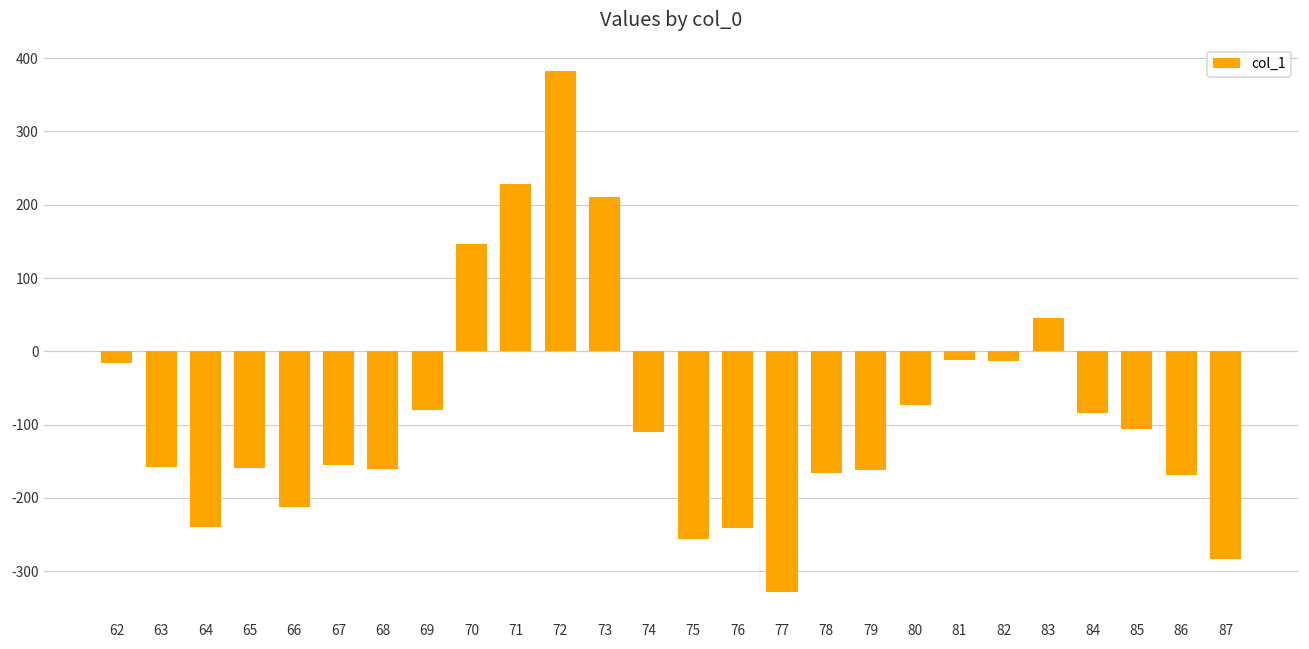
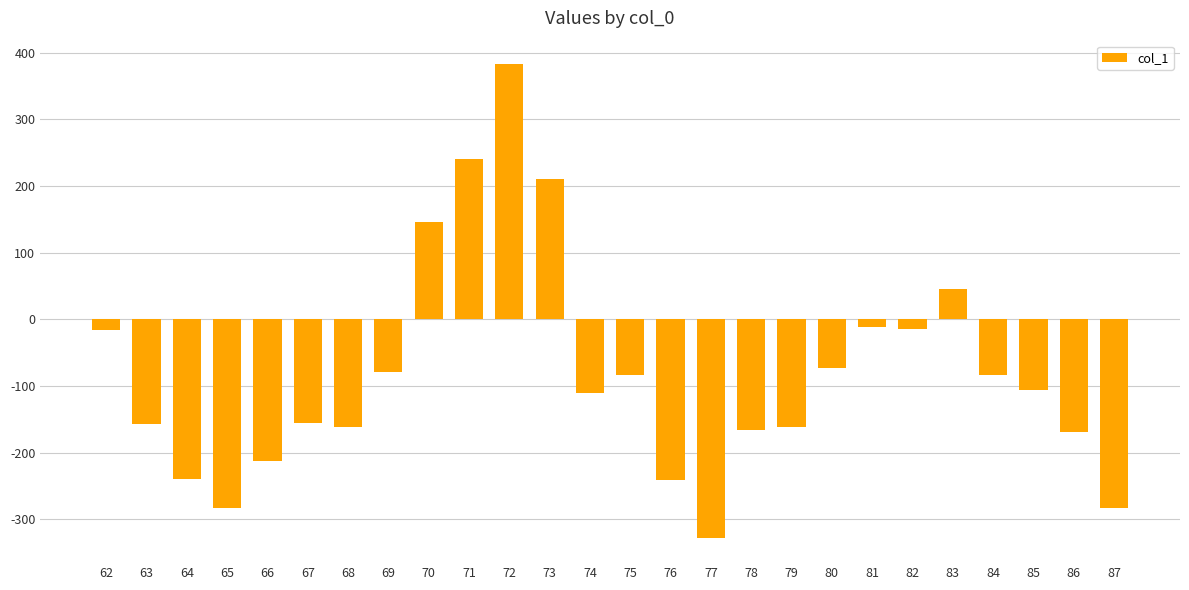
  {
    "62": -20,
    "63": -160,
    "64": -240,
-   "65": -160,
+   "65": -280,
    "66": -210,
    "67": -160,
    "68": -160,
    "69": -80,
    "70": 150,
-   "71": 230,
+   "71": 240,
    "72": 380,
    "73": 210,
    "74": -110,
-   "75": -260,
+   "75": -80,
    "76": -240,
    "77": -330,
    "78": -170,
    "79": -160,
    "80": -70,
    "81": -10,
    "82": -10,
    "83": 50,
    "84": -80,
    "85": -110,
    "86": -170,
    "87": -280
  }
